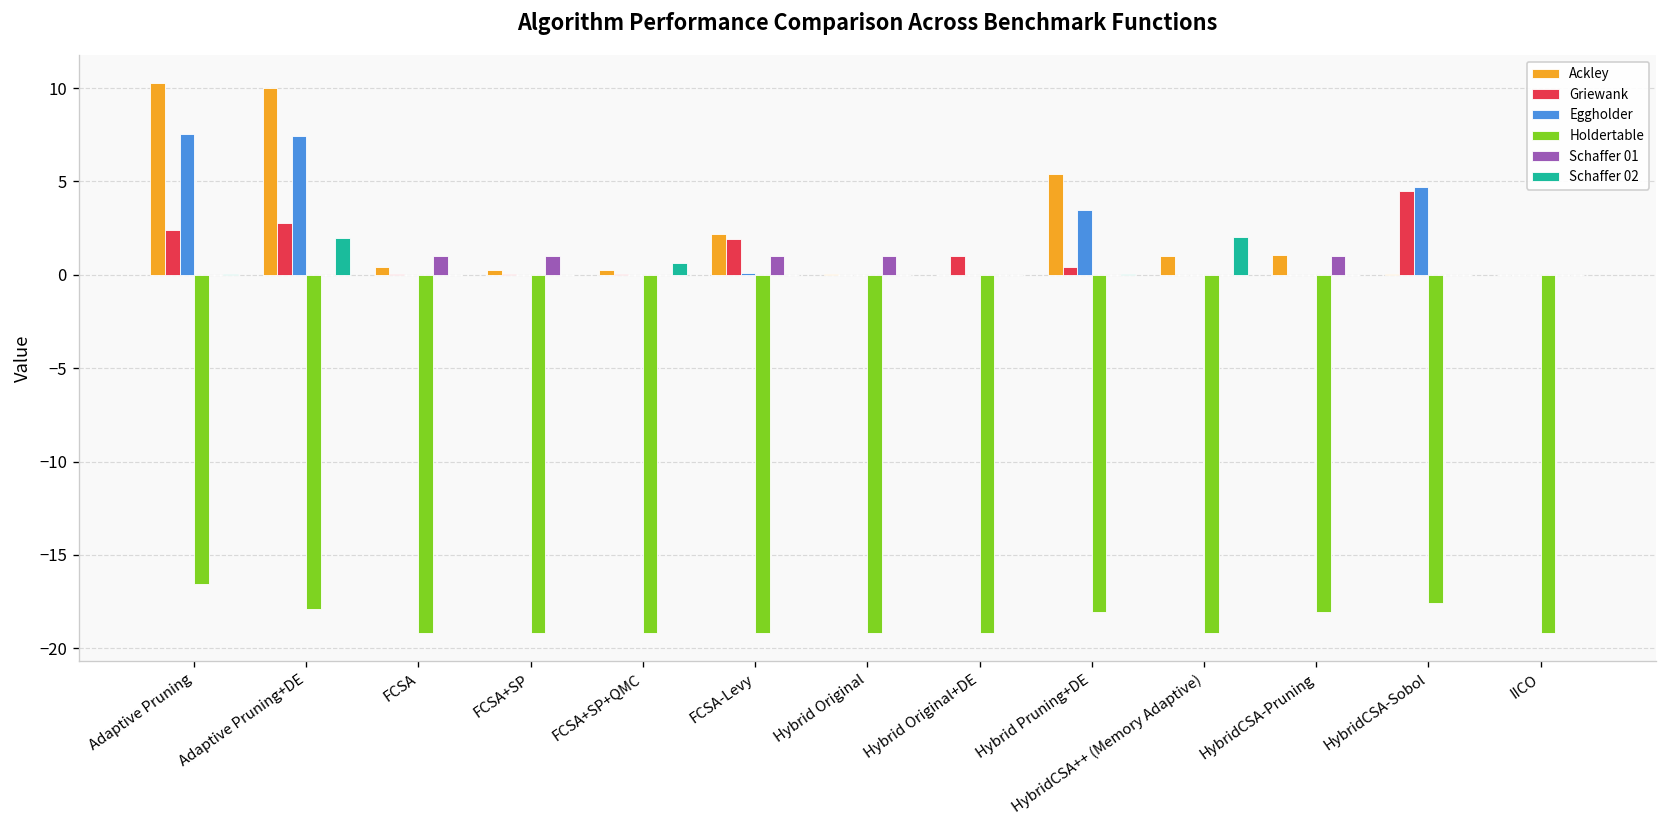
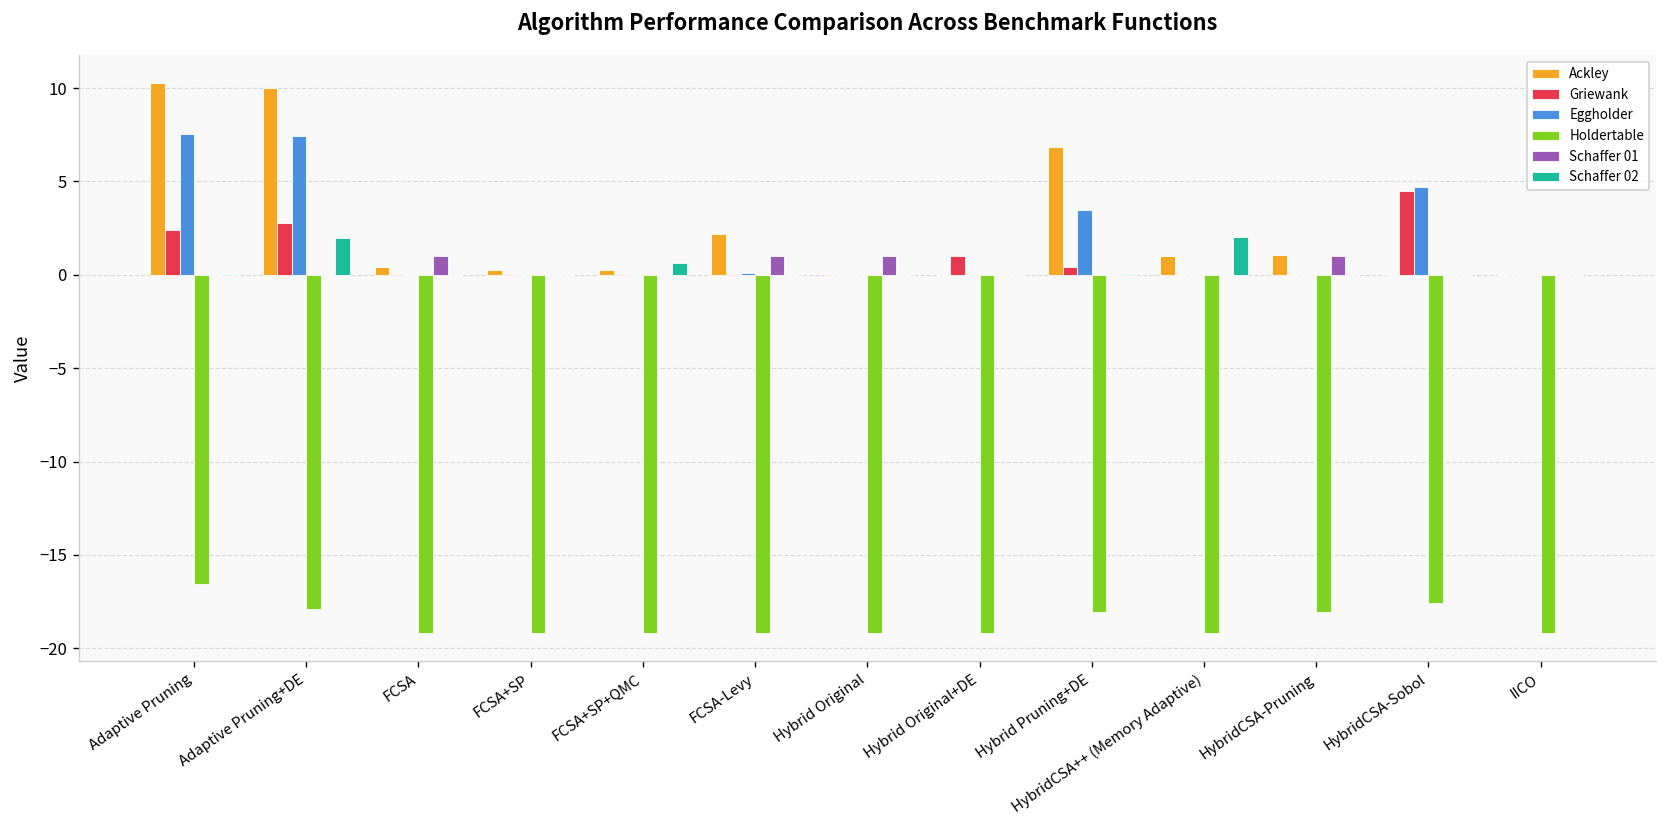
  {
    "Ackley": {
      "Adaptive Pruning": 10.3,
      "Adaptive Pruning+DE": 10.0,
      "FCSA": 0.4,
      "FCSA+SP": 0.3,
      "FCSA+SP+QMC": 0.3,
      "FCSA-Levy": 2.2,
-     "Hybrid Pruning+DE": 5.4,
+     "Hybrid Pruning+DE": 6.9,
      "HybridCSA++ (Memory Adaptive)": 1.0,
      "HybridCSA-Pruning": 1.1
    },
    "Griewank": {
      "Adaptive Pruning": 2.4,
      "Adaptive Pruning+DE": 2.8,
-     "FCSA-Levy": 1.9,
+     "FCSA-Levy": 0.0,
      "Hybrid Original+DE": 1.0,
      "Hybrid Pruning+DE": 0.4,
      "HybridCSA-Sobol": 4.5,
      "IICO": 0.0
    },
    "Eggholder": {
      "Adaptive Pruning": 7.5,
      "Adaptive Pruning+DE": 7.5,
      "Hybrid Original+DE": 0.0,
      "Hybrid Pruning+DE": 3.5,
      "HybridCSA-Sobol": 4.7,
      "IICO": 0.0
    },
    "Holdertable": {
      "Adaptive Pruning": -16.6,
      "Adaptive Pruning+DE": -17.9,
      "FCSA": -19.2,
      "FCSA+SP": -19.2,
      "FCSA+SP+QMC": -19.2,
      "FCSA-Levy": -19.2,
      "Hybrid Original": -19.2,
      "Hybrid Original+DE": -19.2,
      "Hybrid Pruning+DE": -18.1,
      "HybridCSA++ (Memory Adaptive)": -19.2,
      "HybridCSA-Pruning": -18.1,
      "HybridCSA-Sobol": -17.6,
      "IICO": -19.2
    },
    "Schaffer 01": {
      "FCSA": 1,
-     "FCSA+SP": 1,
+     "FCSA+SP": 0,
      "FCSA-Levy": 1,
      "Hybrid Original": 1,
      "Hybrid Original+DE": 0,
      "HybridCSA-Pruning": 1,
      "IICO": 0
    },
    "Schaffer 02": {
      "Adaptive Pruning+DE": 2.0,
      "FCSA+SP+QMC": 0.6,
      "Hybrid Original+DE": 0.0,
      "HybridCSA++ (Memory Adaptive)": 2.0,
      "IICO": 0.0
    }
  }
